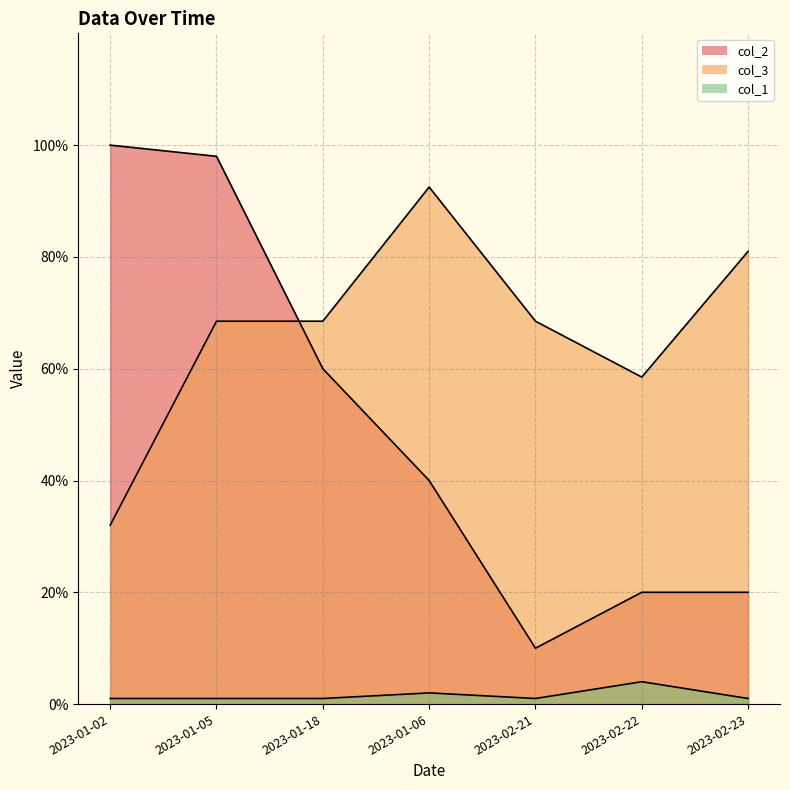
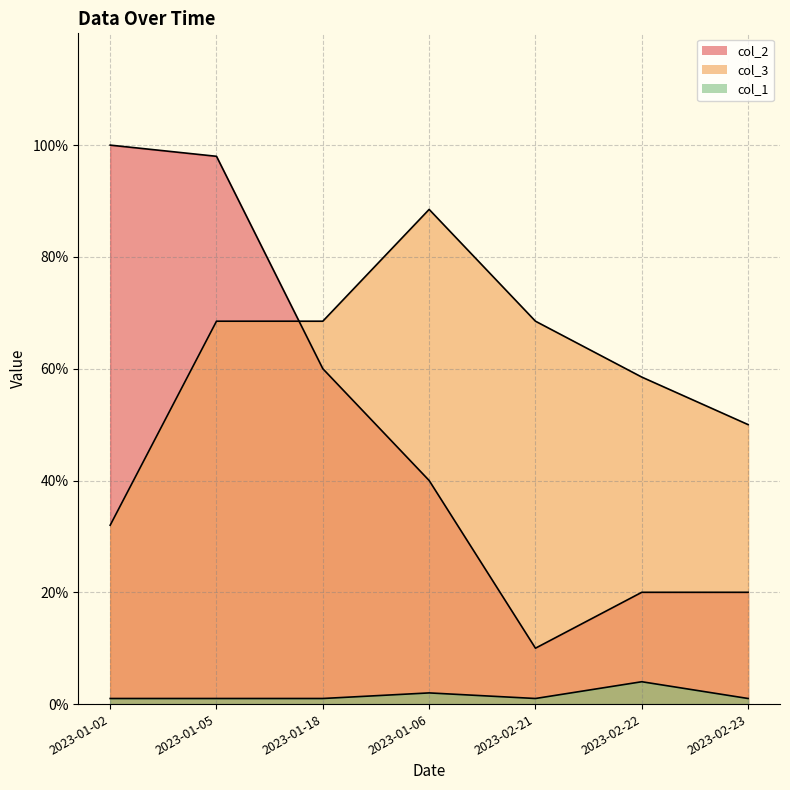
  {
    "col_2": {
      "2023-01-02": "100%",
      "2023-01-05": "98%",
      "2023-01-18": "60%",
      "2023-01-06": "40%",
      "2023-02-21": "10%",
      "2023-02-22": "20%",
      "2023-02-23": "20%"
    },
    "col_3": {
      "2023-01-02": "32%",
      "2023-01-05": "69%",
      "2023-01-18": "69%",
-     "2023-01-06": "93%",
+     "2023-01-06": "89%",
      "2023-02-21": "69%",
      "2023-02-22": "59%",
-     "2023-02-23": "81%"
+     "2023-02-23": "50%"
    },
    "col_1": {
      "2023-01-02": "1%",
      "2023-01-05": "1%",
      "2023-01-18": "1%",
      "2023-01-06": "2%",
      "2023-02-21": "1%",
      "2023-02-22": "4%",
      "2023-02-23": "1%"
    }
  }
